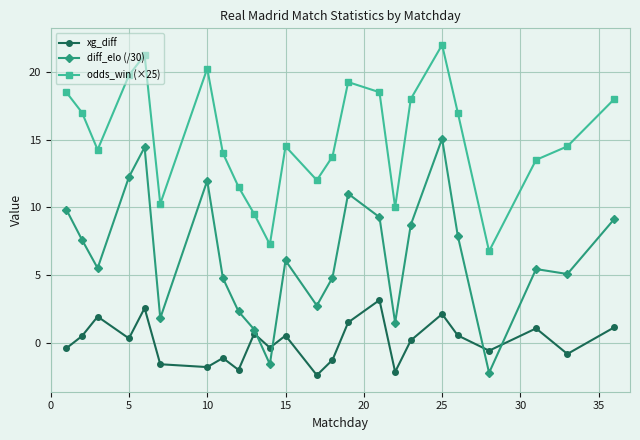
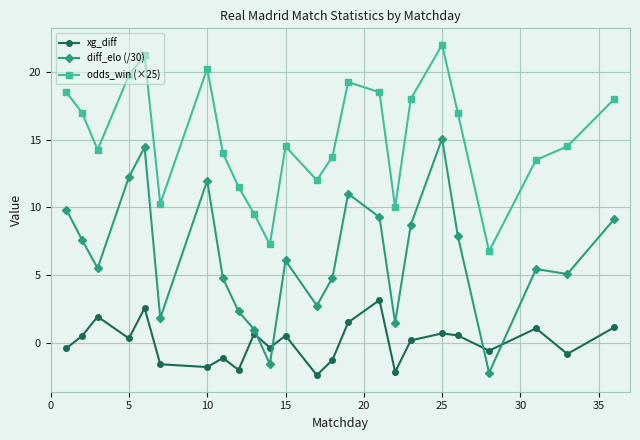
  {
    "xg_diff": {
      "5": 0.3,
      "10": -1.8,
      "15": 0.5,
-     "25": 2.1
+     "25": 0.7
    }
  }
